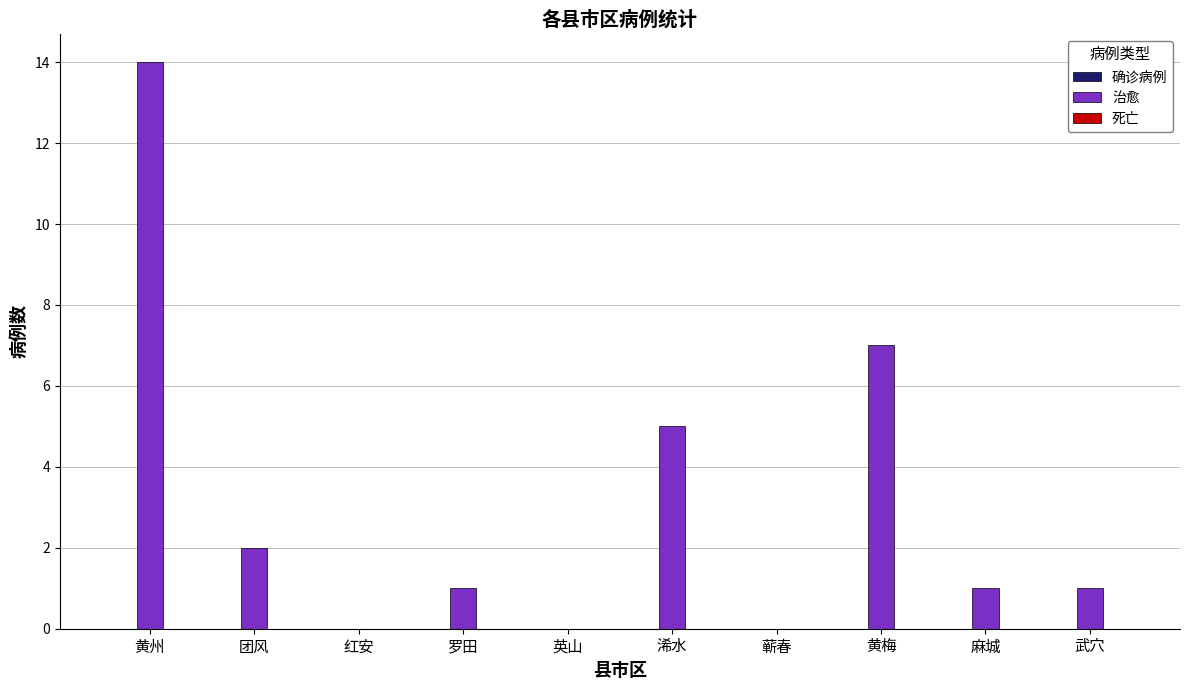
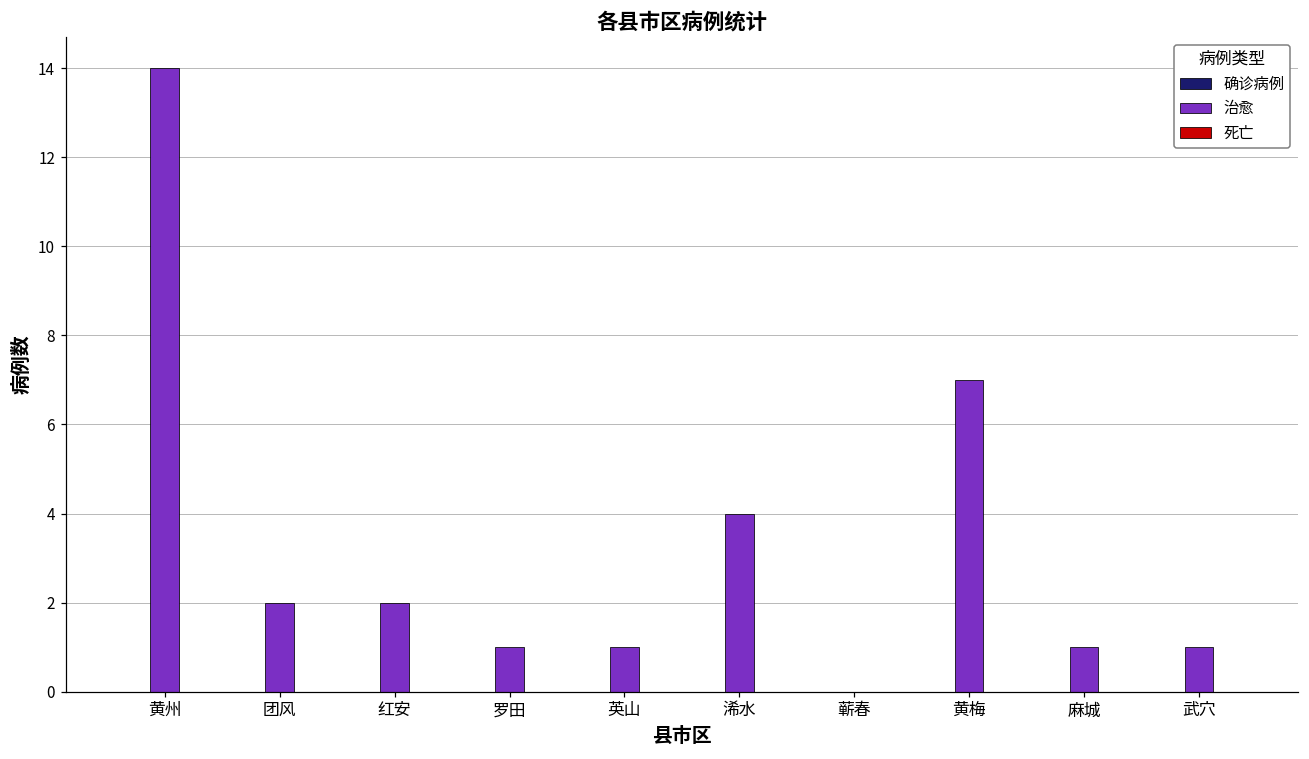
  {
    "确诊病例": {
      "黄州": 0,
      "团风": 0,
      "红安": 0,
      "罗田": 0,
      "英山": 0,
      "浠水": 0,
      "蕲春": 0,
      "黄梅": 0,
      "麻城": 0,
      "武穴": 0
    },
    "治愈": {
      "黄州": 14,
      "团风": 2,
-     "红安": 0,
+     "红安": 2,
      "罗田": 1,
-     "英山": 0,
-     "浠水": 5,
+     "英山": 1,
+     "浠水": 4,
      "蕲春": 0,
      "黄梅": 7,
      "麻城": 1,
      "武穴": 1
    },
    "死亡": {
      "黄州": 0,
      "团风": 0,
      "红安": 0,
      "罗田": 0,
      "英山": 0,
      "浠水": 0,
      "蕲春": 0,
      "黄梅": 0,
      "麻城": 0,
      "武穴": 0
    }
  }
